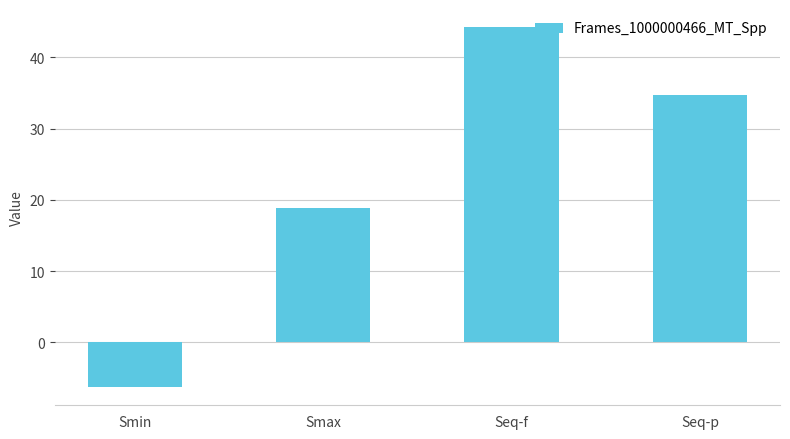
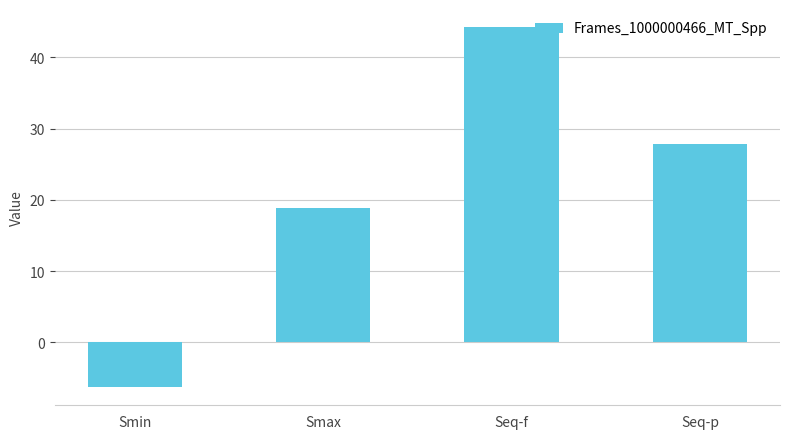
  {
    "Smin": -6,
    "Smax": 19,
    "Seq-f": 44,
-   "Seq-p": 35
+   "Seq-p": 28
  }
